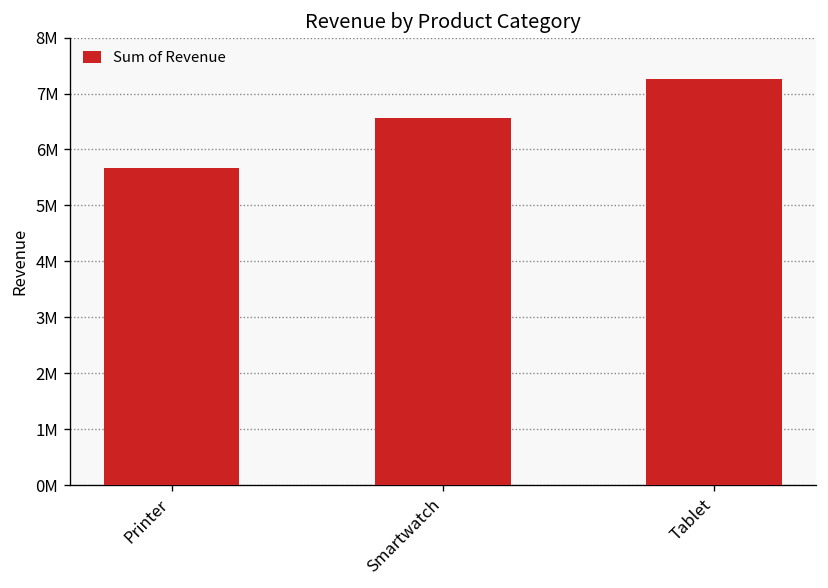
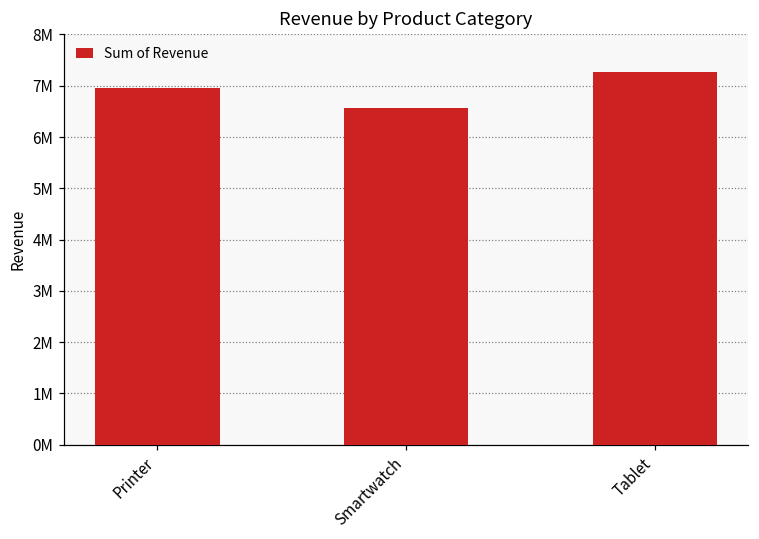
  {
-   "Printer": 5700000,
+   "Printer": 7000000,
    "Smartwatch": 6600000,
    "Tablet": 7300000
  }
